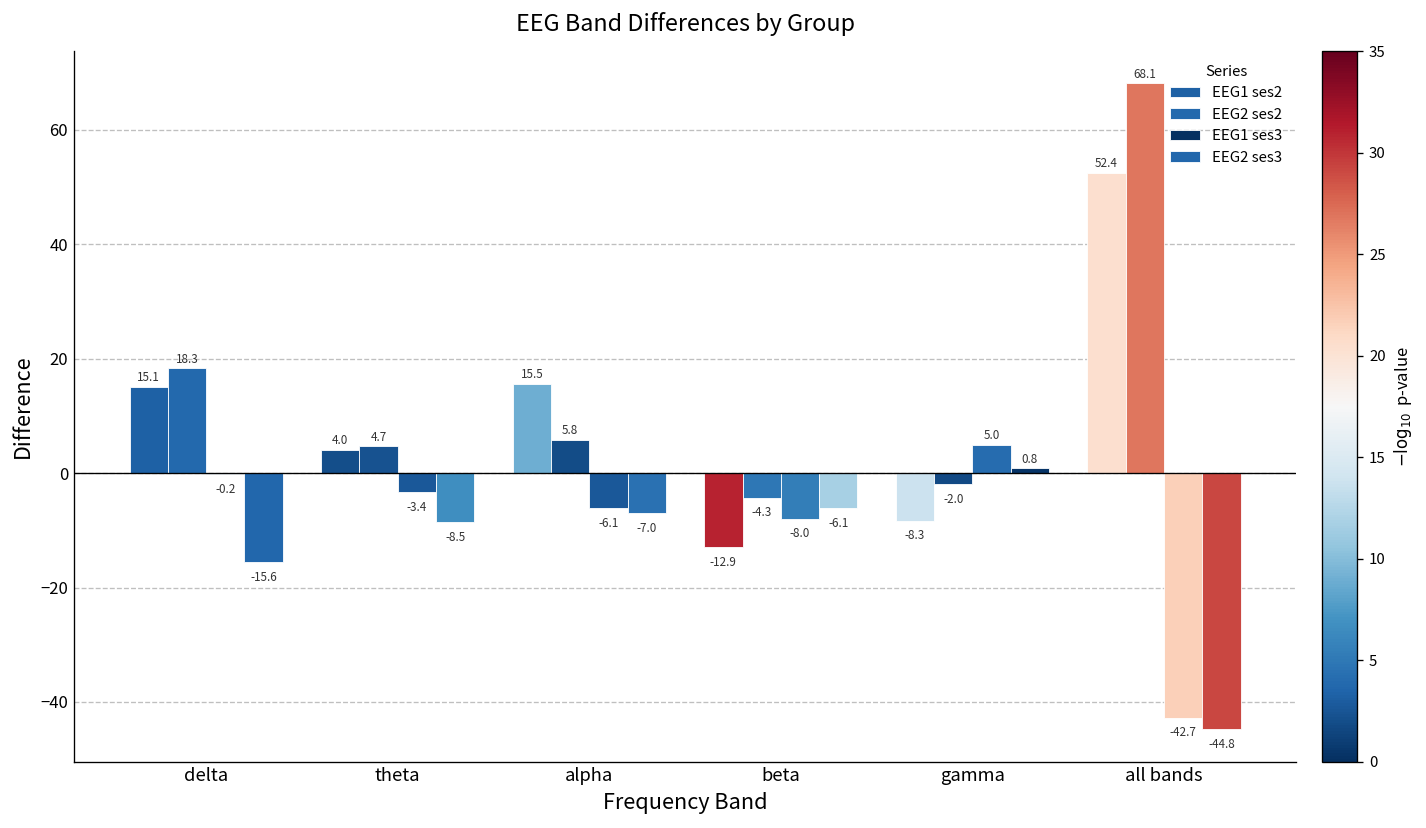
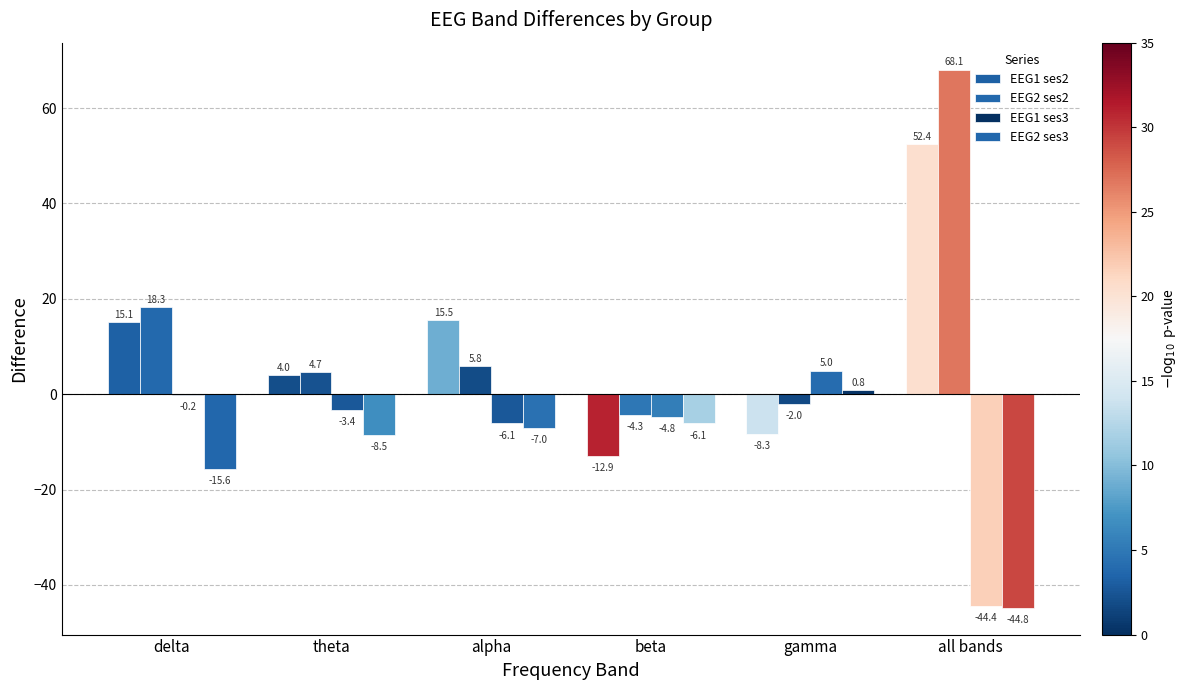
  {
    "EEG1 ses3": {
      "delta": -0.2,
      "theta": -3.4,
      "alpha": -6.1,
-     "beta": -8.0,
+     "beta": -4.8,
      "gamma": 5.0,
-     "all bands": -42.7
+     "all bands": -44.4
    }
  }
